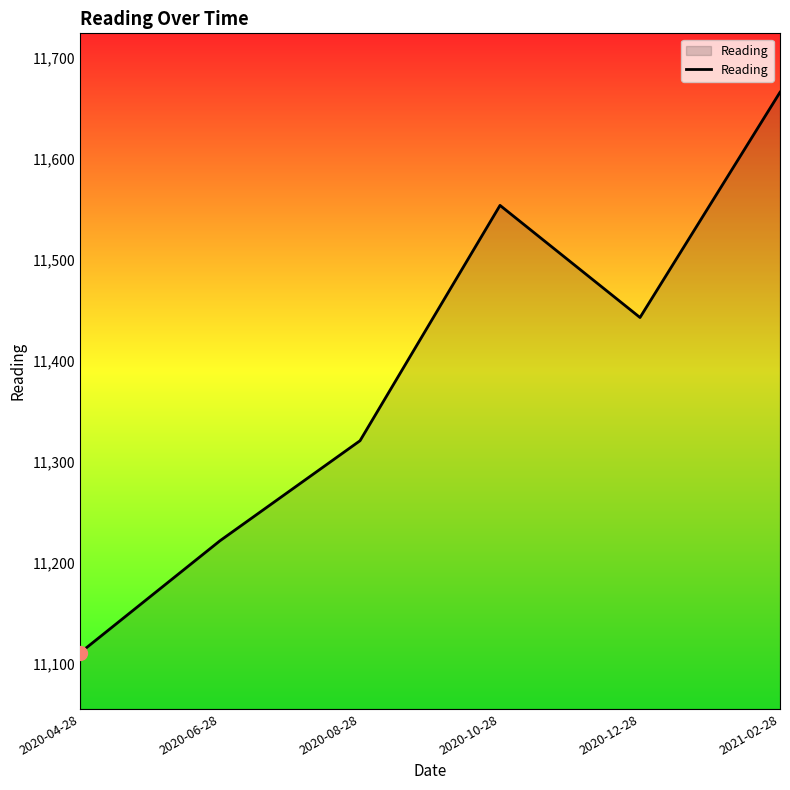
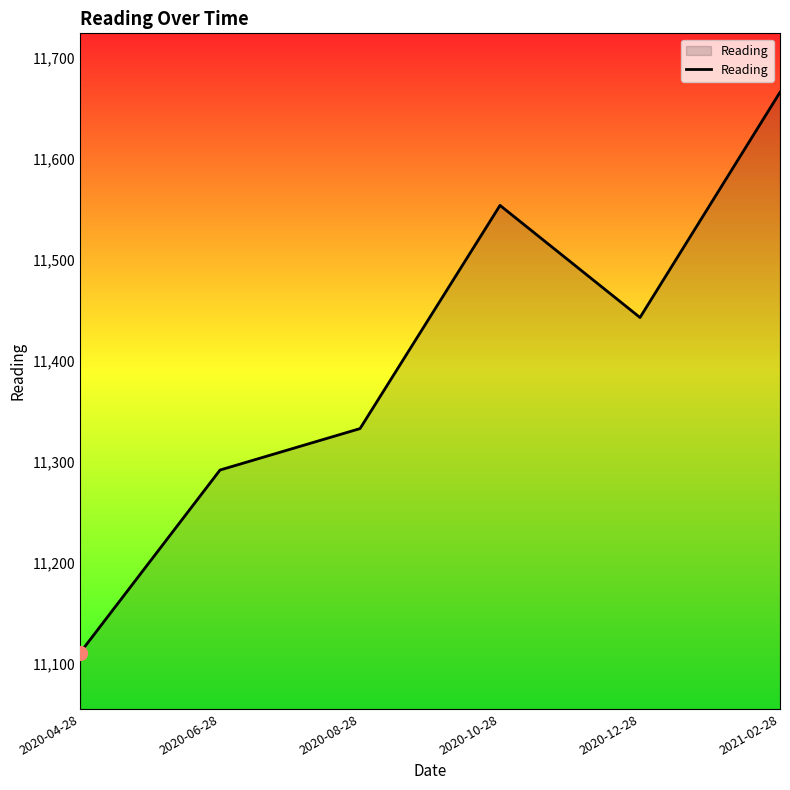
  {
    "Reading": {
-     "2020-06-28": "11,222",
-     "2020-08-28": "11,321",
+     "2020-06-28": "11,292",
+     "2020-08-28": "11,333",
      "2020-10-28": "11,554",
      "2020-12-28": "11,443",
      "2021-02-28": "11,666"
    }
  }
